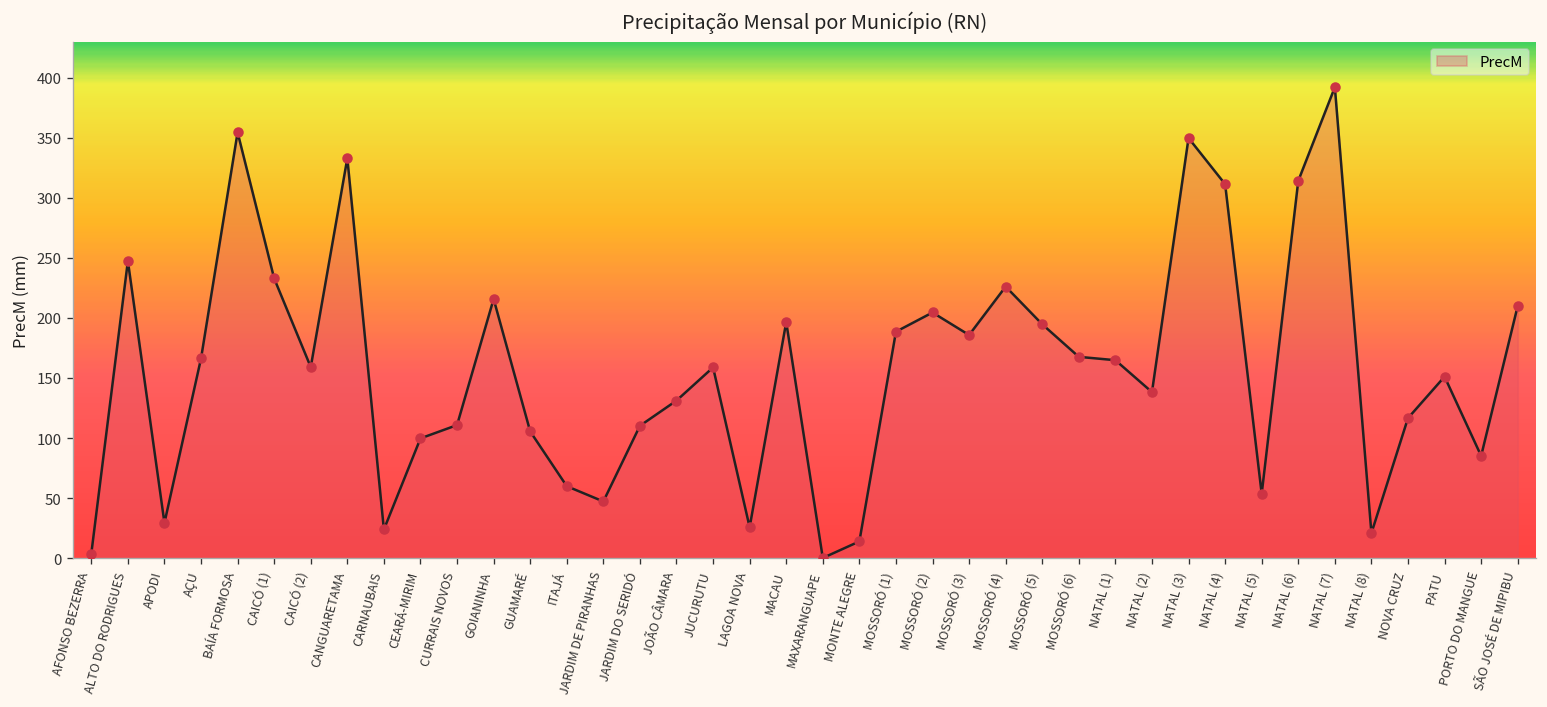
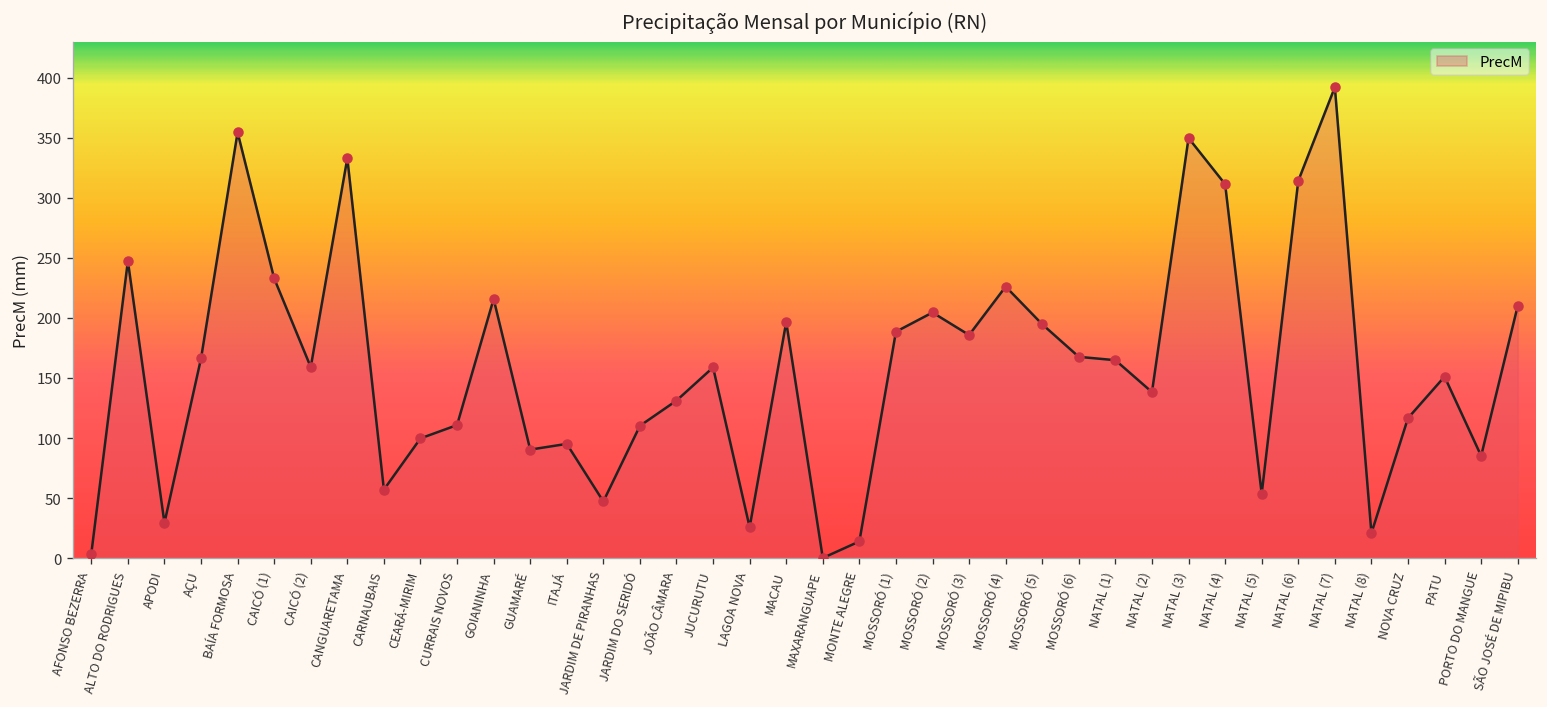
  {
    "AFONSO BEZERRA": 4,
    "ALTO DO RODRIGUES": 247,
    "APODI": 29,
    "AÇU": 166,
    "BAÍA FORMOSA": 354,
    "CAICÓ (1)": 233,
    "CAICÓ (2)": 159,
    "CANGUARETAMA": 333,
-   "CARNAUBAIS": 24,
+   "CARNAUBAIS": 57,
    "CEARÁ-MIRIM": 100,
    "CURRAIS NOVOS": 111,
    "GOIANINHA": 216,
-   "GUAMARÉ": 106,
-   "ITAJÁ": 60,
+   "GUAMARÉ": 90,
+   "ITAJÁ": 95,
    "JARDIM DE PIRANHAS": 47,
    "JARDIM DO SERIDÓ": 110,
    "JOÃO CÂMARA": 131,
    "JUCURUTU": 159,
    "LAGOA NOVA": 26,
    "MACAU": 197,
    "MAXARANGUAPE": 0,
    "MONTE ALEGRE": 14,
    "MOSSORÓ (1)": 189,
    "MOSSORÓ (2)": 204,
    "MOSSORÓ (3)": 186,
    "MOSSORÓ (4)": 226,
    "MOSSORÓ (5)": 195,
    "MOSSORÓ (6)": 168,
    "NATAL (1)": 165,
    "NATAL (2)": 138,
    "NATAL (3)": 350,
    "NATAL (4)": 311,
    "NATAL (5)": 54,
    "NATAL (6)": 314,
    "NATAL (7)": 392,
    "NATAL (8)": 21,
    "NOVA CRUZ": 117,
    "PATU": 151,
    "PORTO DO MANGUE": 85,
    "SÃO JOSÉ DE MIPIBU": 210
  }
